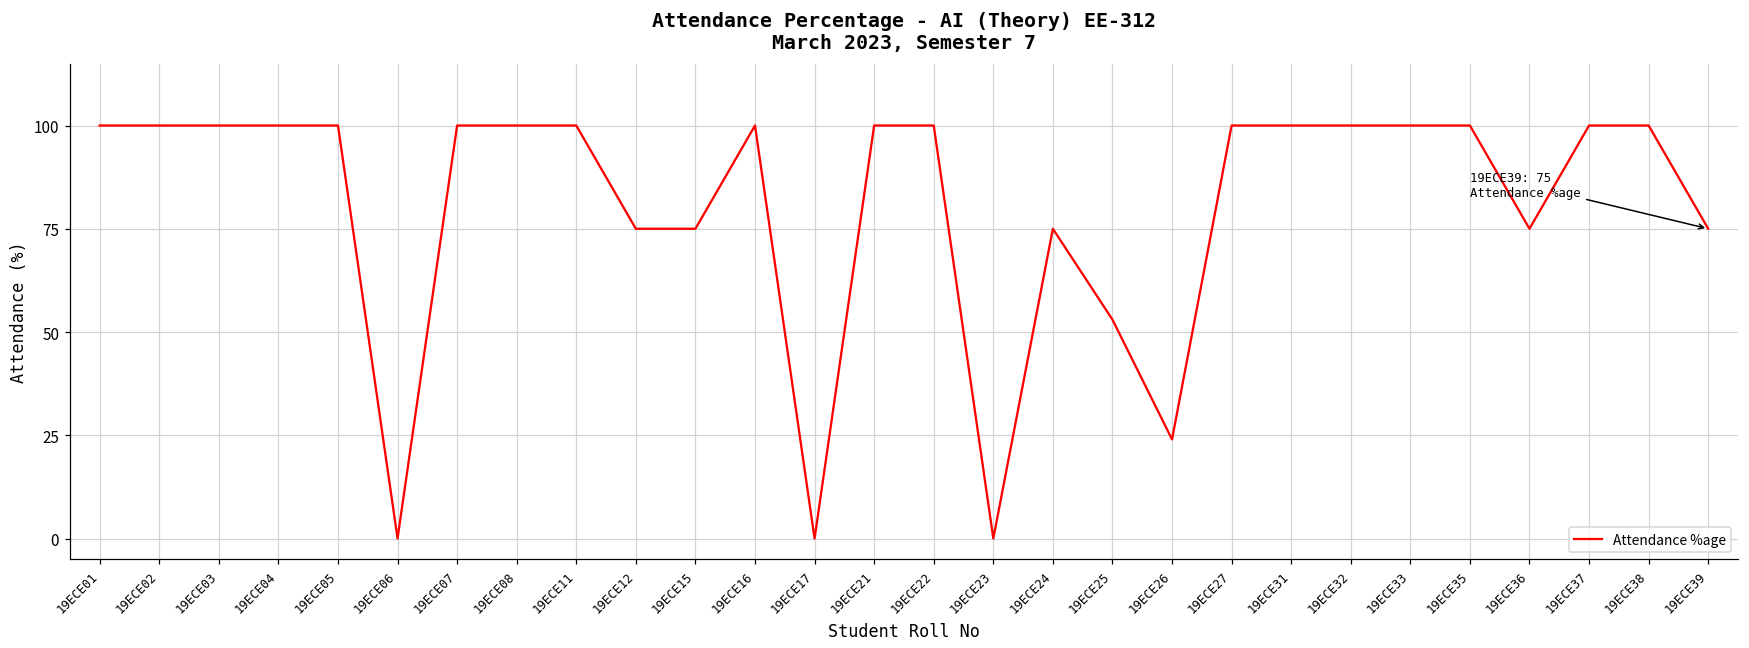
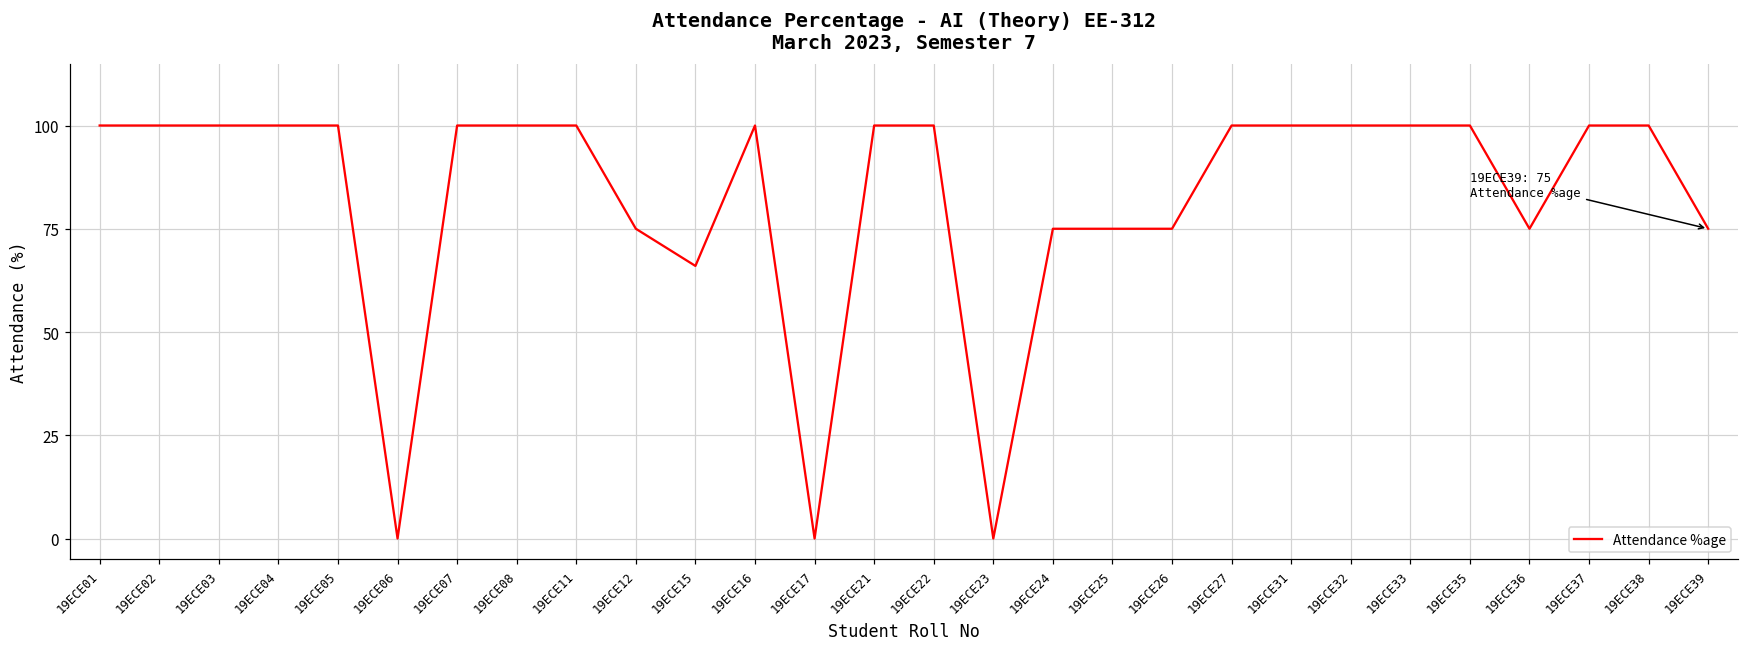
  {
    "19ECE01": 100,
    "19ECE02": 100,
    "19ECE03": 100,
    "19ECE04": 100,
    "19ECE05": 100,
    "19ECE06": 0,
    "19ECE07": 100,
    "19ECE08": 100,
    "19ECE11": 100,
    "19ECE12": 75,
-   "19ECE15": 75,
+   "19ECE15": 66,
    "19ECE16": 100,
    "19ECE17": 0,
    "19ECE21": 100,
    "19ECE22": 100,
    "19ECE23": 0,
    "19ECE24": 75,
-   "19ECE25": 53,
-   "19ECE26": 24,
+   "19ECE25": 75,
+   "19ECE26": 75,
    "19ECE27": 100,
    "19ECE31": 100,
    "19ECE32": 100,
    "19ECE33": 100,
    "19ECE35": 100,
    "19ECE37": 100,
    "19ECE38": 100,
    "19ECE39": 75
  }
